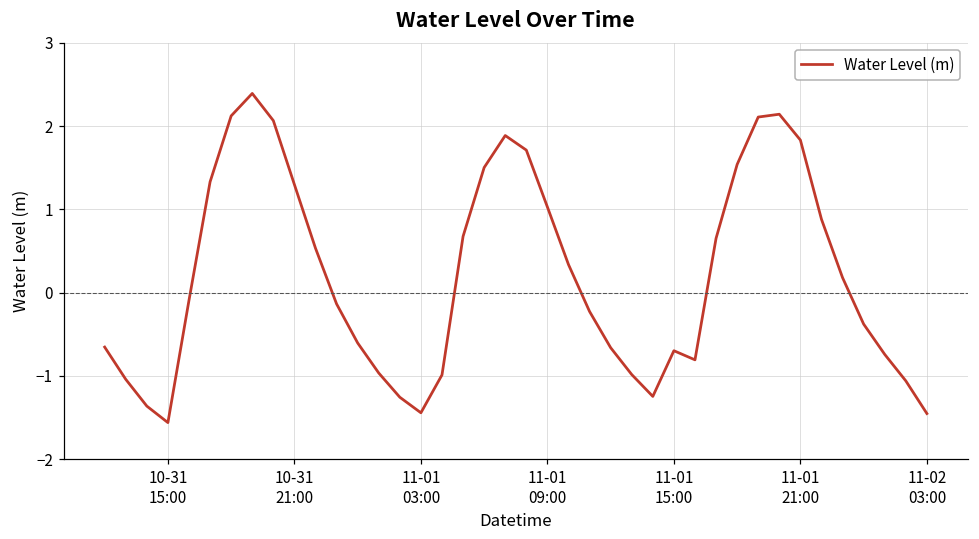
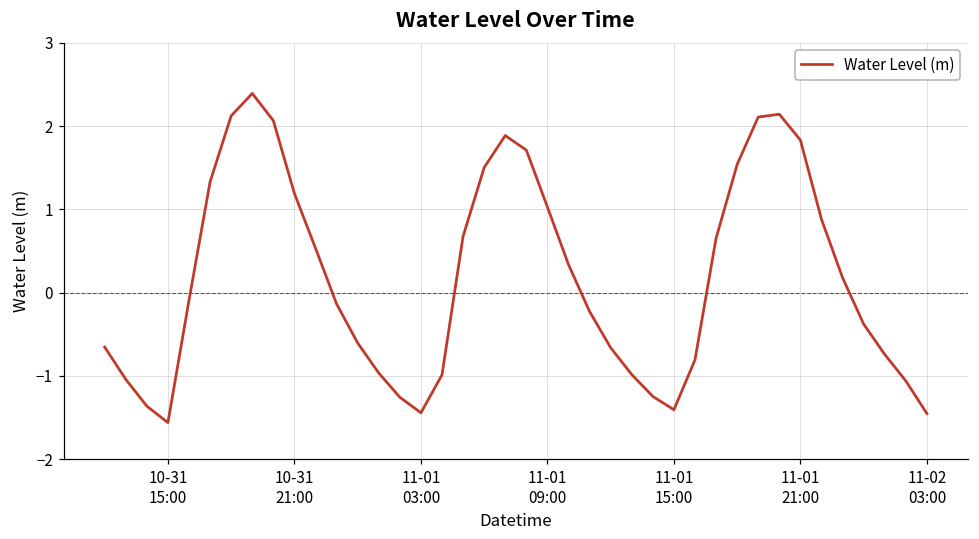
  {
    "10-31 15:00": -1.6,
-   "10-31 21:00": 1.3,
+   "10-31 21:00": 1.2,
    "11-01 03:00": -1.4,
    "11-01 09:00": 1.0,
-   "11-01 15:00": -0.7,
+   "11-01 15:00": -1.4,
    "11-01 21:00": 1.8,
    "11-02 03:00": -1.5
  }
